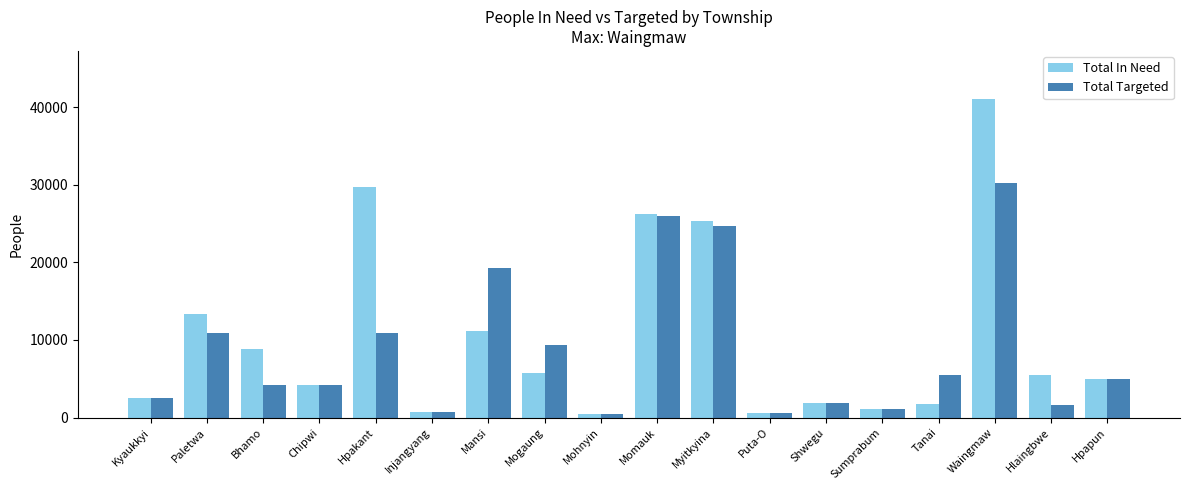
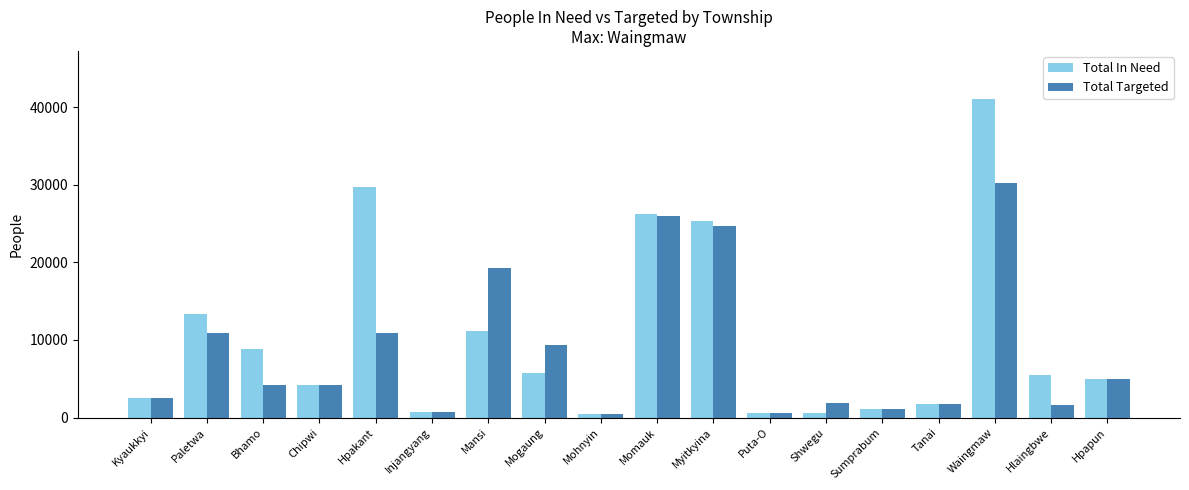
  {
    "Total In Need": {
      "Kyaukkyi": 3000,
      "Paletwa": 13000,
      "Bhamo": 9000,
      "Chipwi": 4000,
      "Hpakant": 30000,
      "Injangyang": 1000,
      "Mansi": 11000,
      "Mogaung": 6000,
      "Mohnyin": 0,
      "Momauk": 26000,
      "Myitkyina": 25000,
      "Puta-O": 1000,
-     "Shwegu": 2000,
+     "Shwegu": 1000,
      "Sumprabum": 1000,
      "Tanai": 2000,
      "Waingmaw": 41000,
      "Hlaingbwe": 5000,
      "Hpapun": 5000
    },
    "Total Targeted": {
      "Kyaukkyi": 3000,
      "Paletwa": 11000,
      "Bhamo": 4000,
      "Chipwi": 4000,
      "Hpakant": 11000,
      "Injangyang": 1000,
      "Mansi": 19000,
      "Mogaung": 9000,
      "Mohnyin": 0,
      "Momauk": 26000,
      "Myitkyina": 25000,
      "Puta-O": 1000,
      "Shwegu": 2000,
      "Sumprabum": 1000,
-     "Tanai": 6000,
+     "Tanai": 2000,
      "Waingmaw": 30000,
      "Hlaingbwe": 2000,
      "Hpapun": 5000
    }
  }
